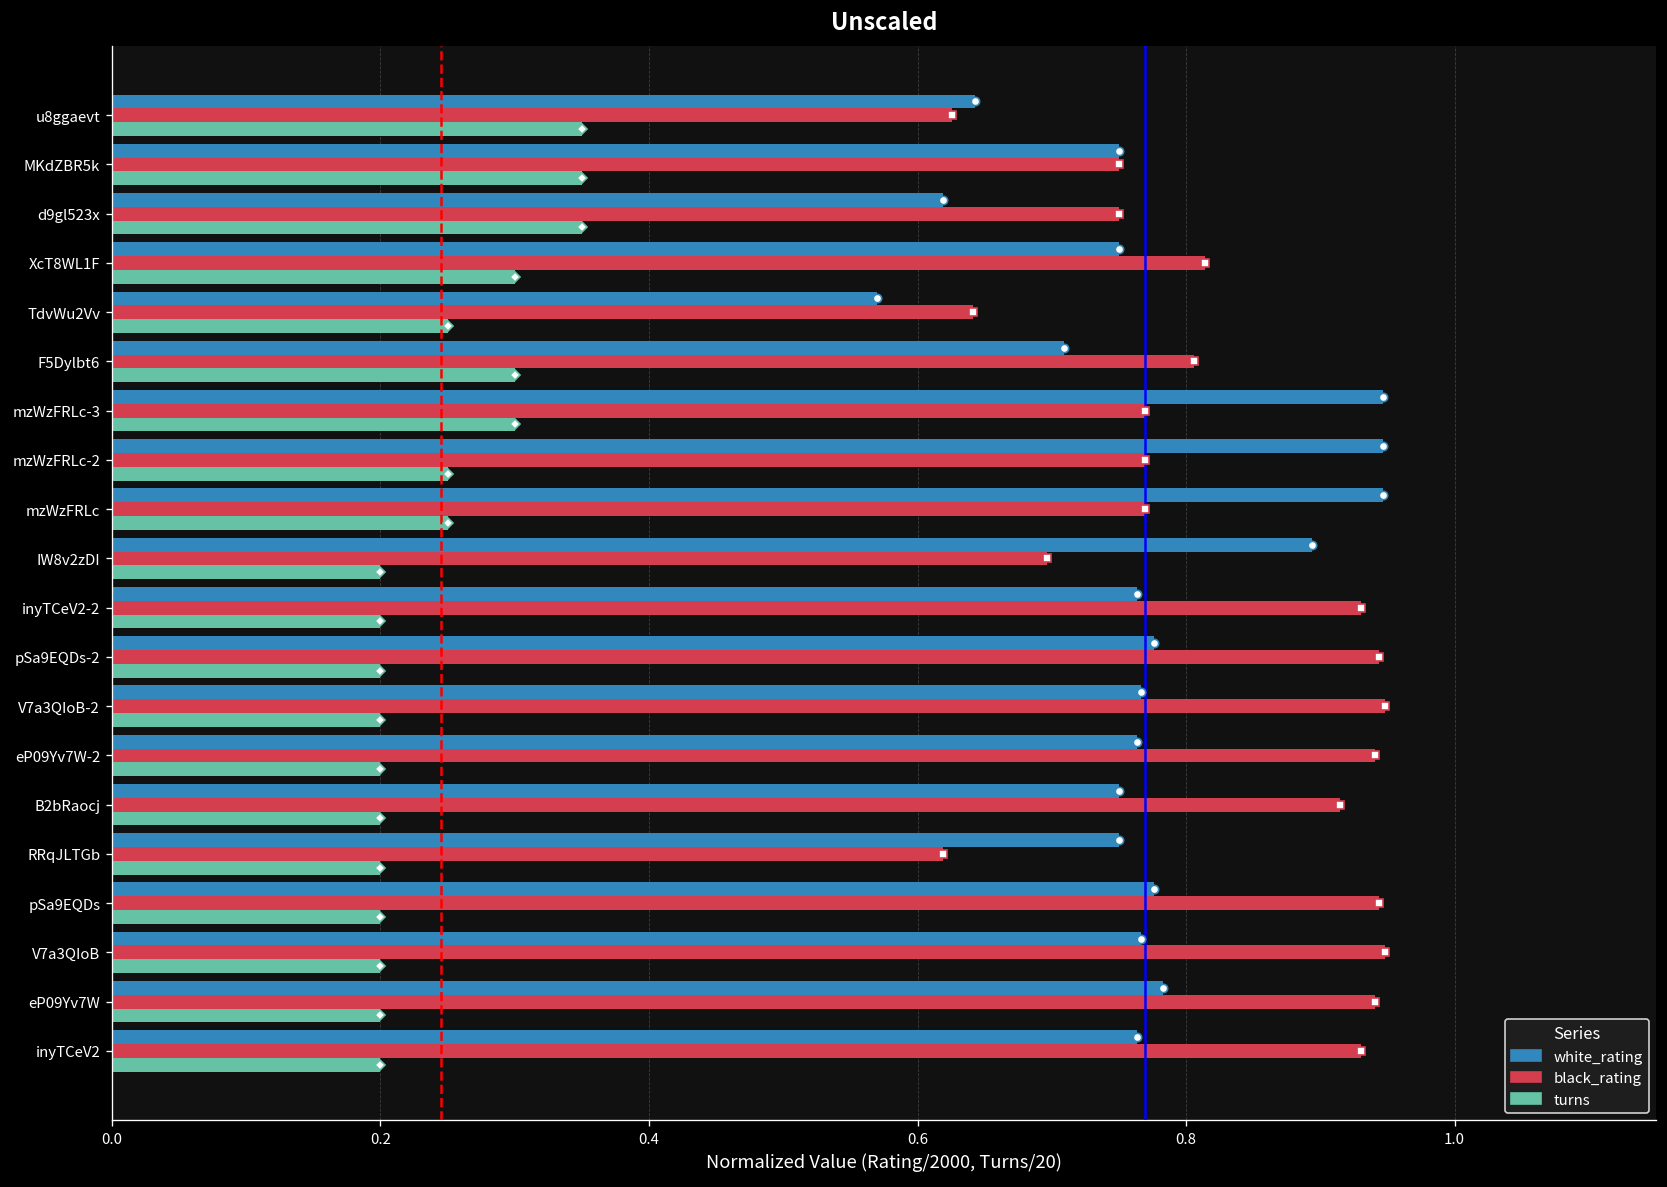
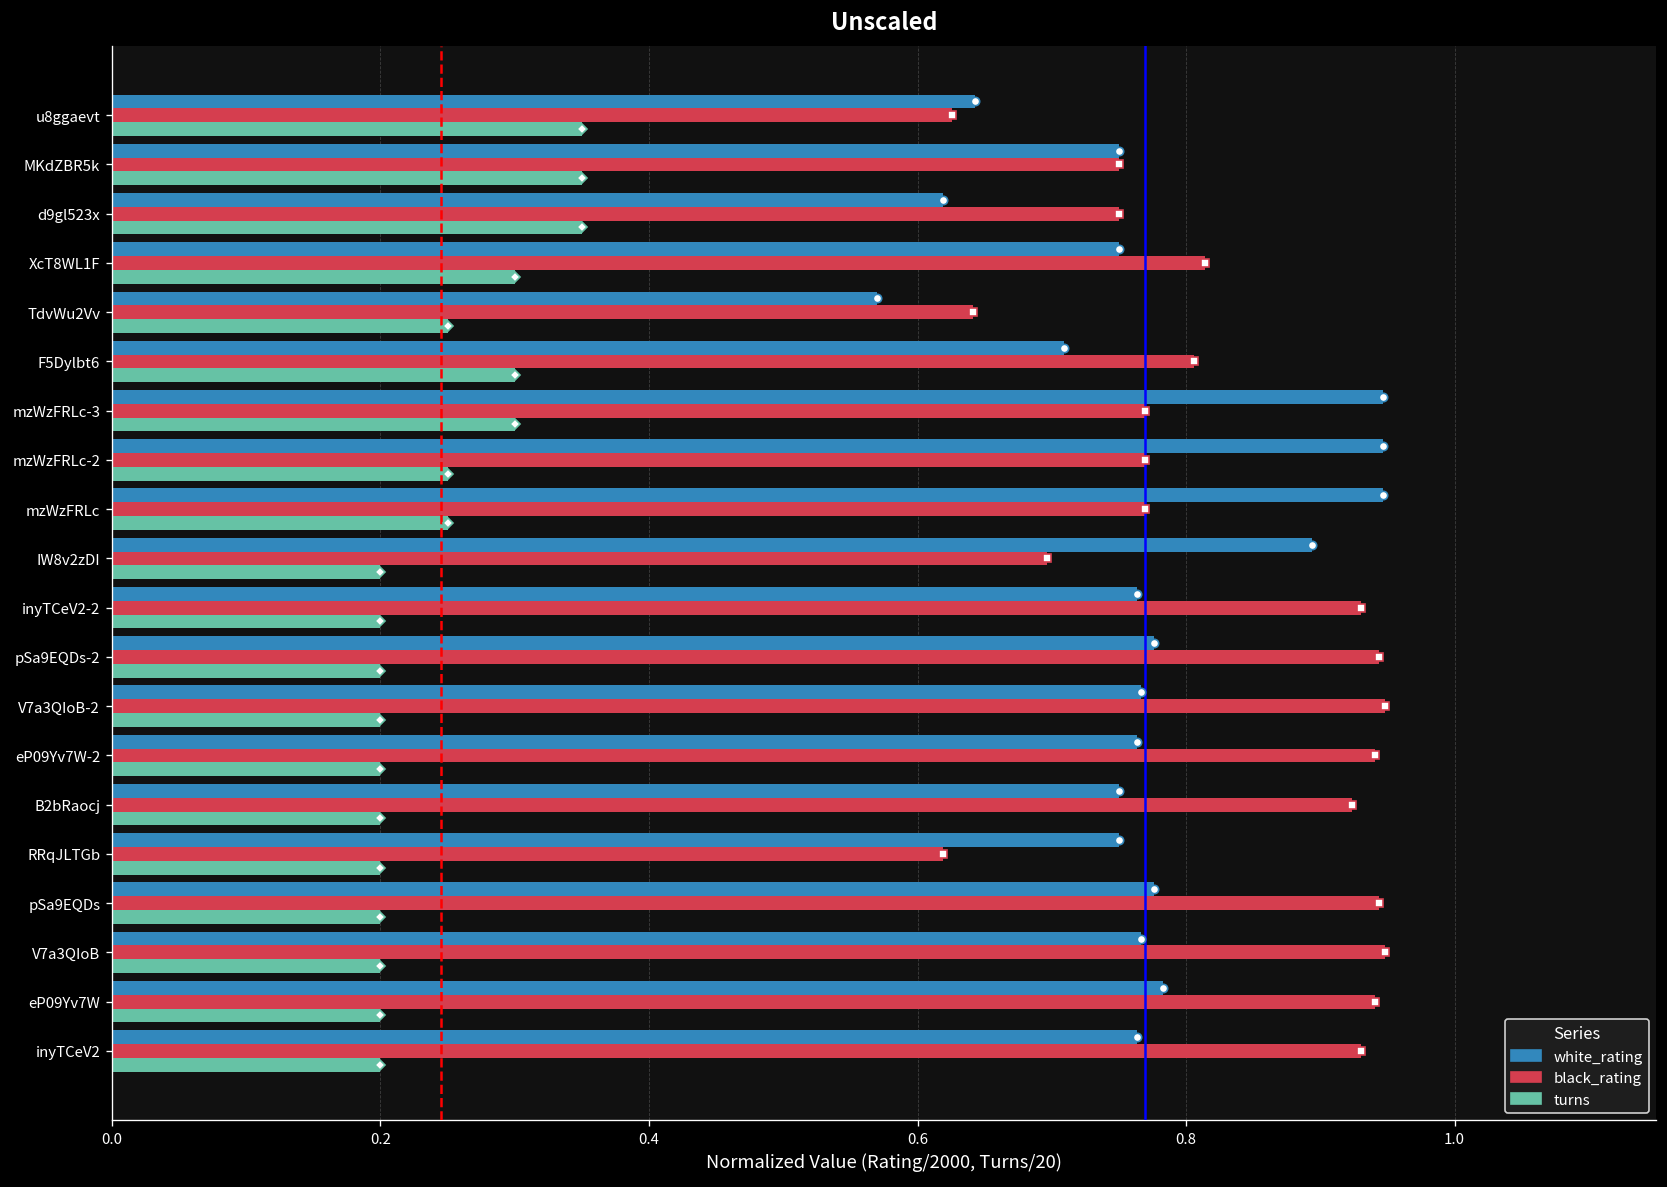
  {
    "white_rating": {
      "u8ggaevt": 0.643,
      "MKdZBR5k": 0.750,
      "d9gl523x": 0.619,
      "XcT8WL1F": 0.750,
      "TdvWu2Vv": 0.570,
      "F5Dylbt6": 0.709,
      "mzWzFRLc-3": 0.947,
      "mzWzFRLc-2": 0.947,
      "mzWzFRLc": 0.947,
      "IW8v2zDI": 0.894,
      "inyTCeV2-2": 0.764,
      "pSa9EQDs-2": 0.776,
      "V7a3QIoB-2": 0.767,
      "eP09Yv7W-2": 0.764,
      "B2bRaocj": 0.750,
      "RRqJLTGb": 0.750,
      "pSa9EQDs": 0.776,
      "V7a3QIoB": 0.767,
      "eP09Yv7W": 0.783,
      "inyTCeV2": 0.764
    },
    "black_rating": {
      "u8ggaevt": 0.626,
      "MKdZBR5k": 0.750,
      "d9gl523x": 0.750,
      "XcT8WL1F": 0.814,
      "TdvWu2Vv": 0.642,
      "F5Dylbt6": 0.806,
      "mzWzFRLc-3": 0.770,
      "mzWzFRLc-2": 0.770,
      "mzWzFRLc": 0.770,
      "IW8v2zDI": 0.697,
      "inyTCeV2-2": 0.931,
      "pSa9EQDs-2": 0.944,
      "V7a3QIoB-2": 0.949,
      "eP09Yv7W-2": 0.941,
-     "B2bRaocj": 0.915,
+     "B2bRaocj": 0.924,
      "RRqJLTGb": 0.619,
      "pSa9EQDs": 0.944,
      "V7a3QIoB": 0.949,
      "eP09Yv7W": 0.941,
      "inyTCeV2": 0.931
    },
    "turns": {
      "u8ggaevt": 0.350,
      "MKdZBR5k": 0.350,
      "d9gl523x": 0.350,
      "XcT8WL1F": 0.300,
      "TdvWu2Vv": 0.250,
      "F5Dylbt6": 0.300,
      "mzWzFRLc-3": 0.300,
      "mzWzFRLc-2": 0.250,
      "mzWzFRLc": 0.250,
      "IW8v2zDI": 0.200,
      "inyTCeV2-2": 0.200,
      "pSa9EQDs-2": 0.200,
      "V7a3QIoB-2": 0.200,
      "eP09Yv7W-2": 0.200,
      "B2bRaocj": 0.200,
      "RRqJLTGb": 0.200,
      "pSa9EQDs": 0.200,
      "V7a3QIoB": 0.200,
      "eP09Yv7W": 0.200,
      "inyTCeV2": 0.200
    }
  }
